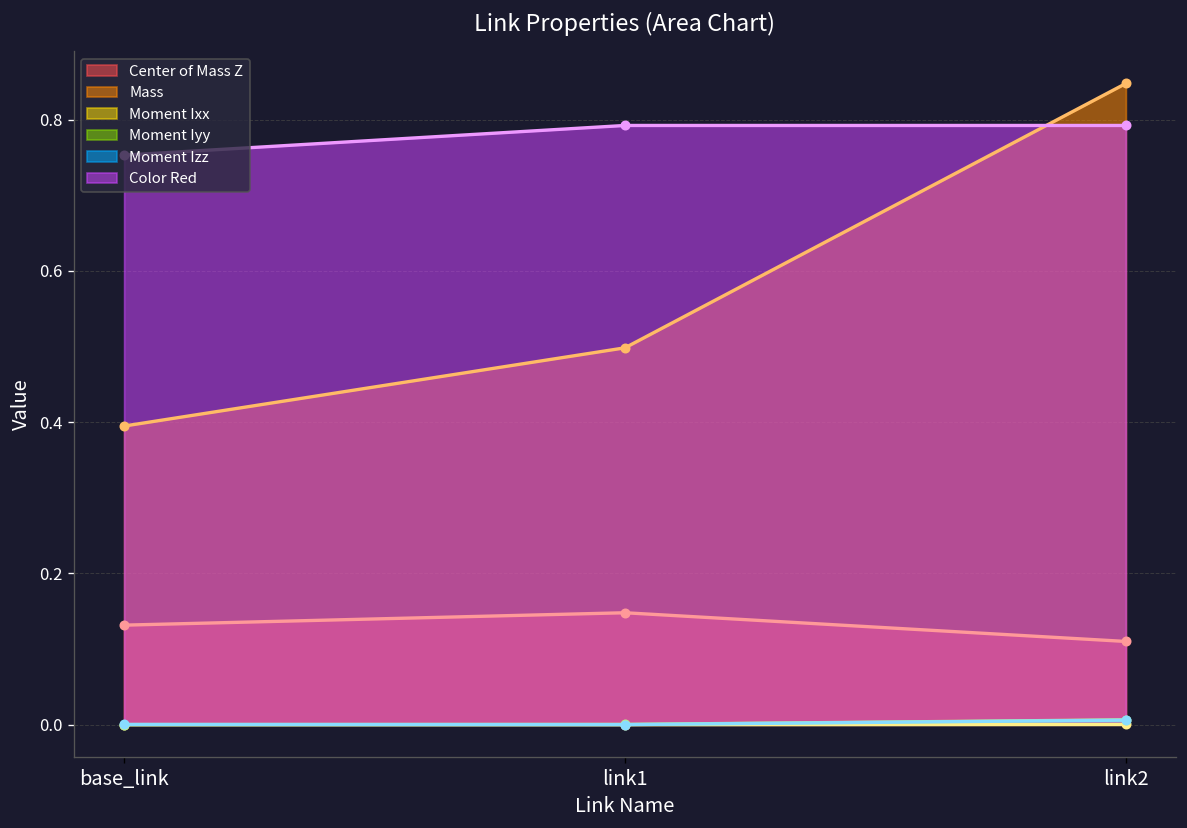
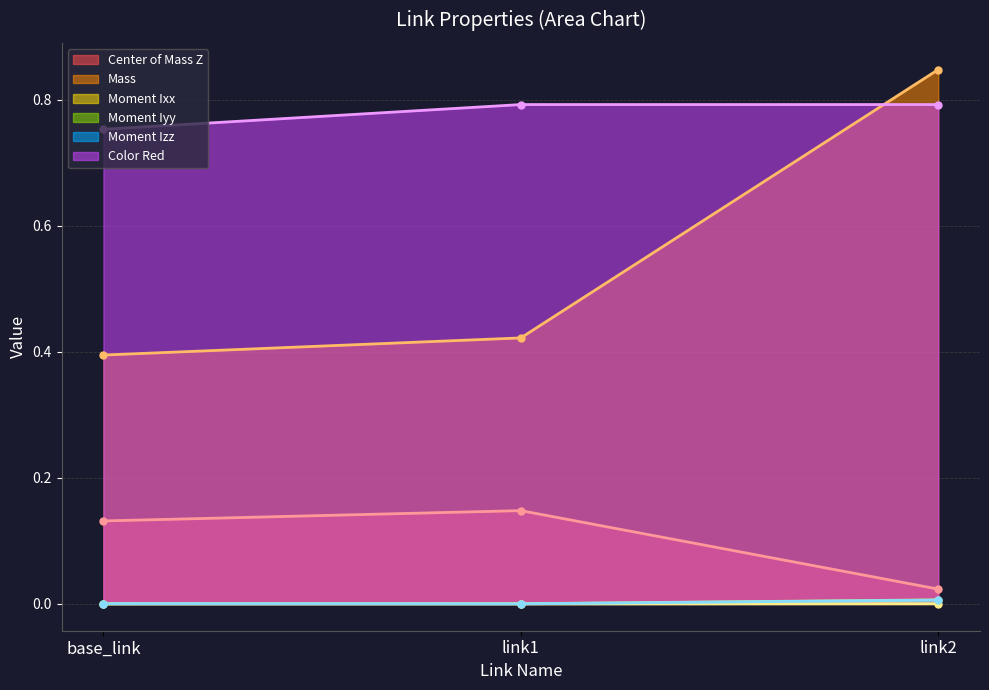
  {
    "Center of Mass Z": {
      "base_link": 0.13,
      "link1": 0.15,
-     "link2": 0.11
+     "link2": 0.02
    },
    "Mass": {
      "base_link": 0.39,
-     "link1": 0.50,
+     "link1": 0.42,
      "link2": 0.85
    },
    "Moment Ixx": {
      "link2": 0.00
    },
    "Moment Izz": {
      "link2": 0.01
    },
    "Color Red": {
      "link1": 0.79,
      "link2": 0.79
    }
  }
